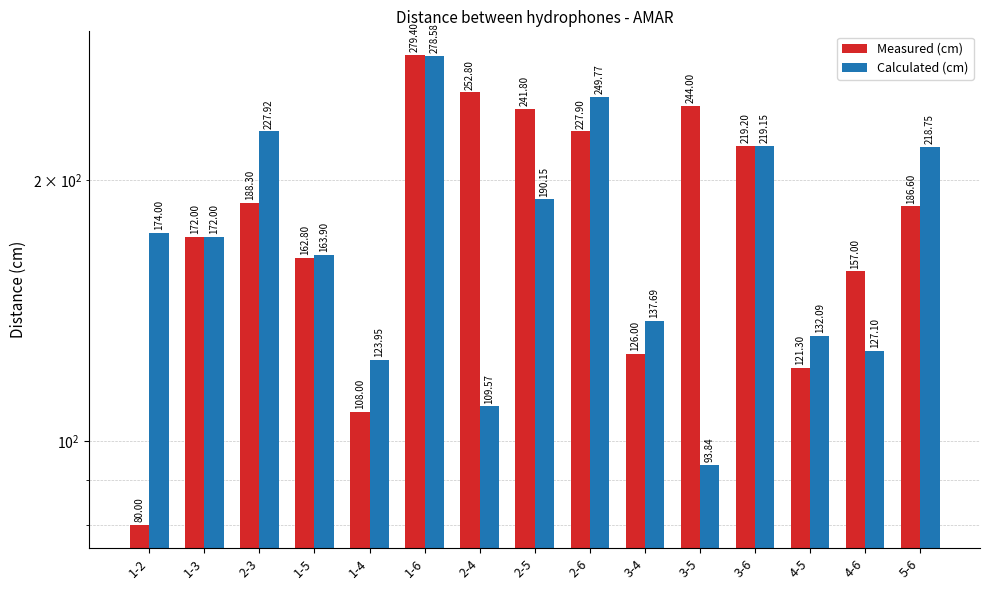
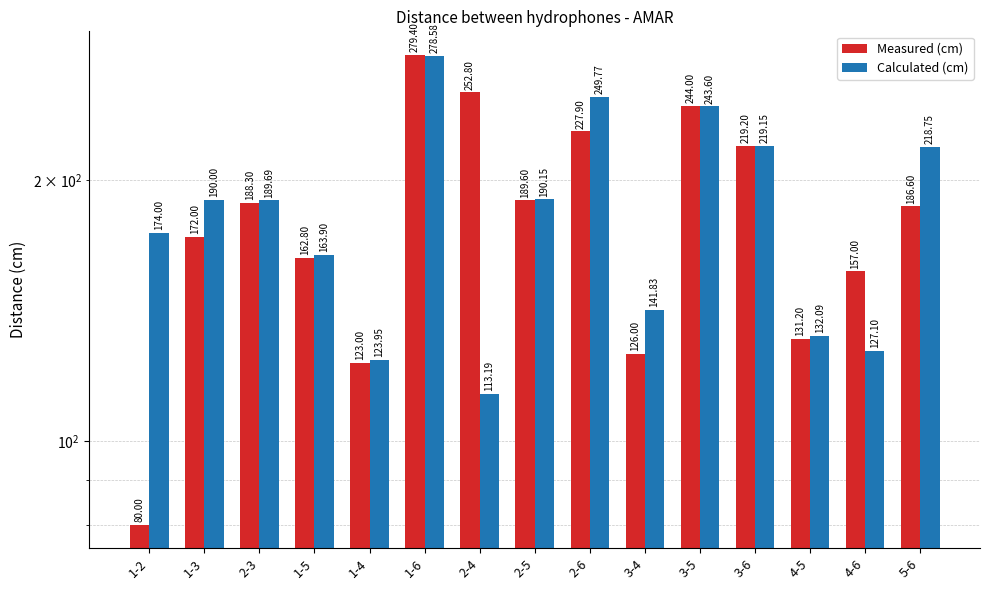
  {
    "Measured (cm)": {
      "1-2": 80.00,
      "1-3": 172.00,
      "2-3": 188.30,
      "1-5": 162.80,
-     "1-4": 108.00,
+     "1-4": 123.00,
      "1-6": 279.40,
      "2-4": 252.80,
-     "2-5": 241.80,
+     "2-5": 189.60,
      "2-6": 227.90,
      "3-4": 126.00,
      "3-5": 244.00,
      "3-6": 219.20,
-     "4-5": 121.30,
+     "4-5": 131.20,
      "4-6": 157.00,
      "5-6": 186.60
    },
    "Calculated (cm)": {
      "1-2": 174.00,
-     "1-3": 172.00,
-     "2-3": 227.92,
+     "1-3": 190.00,
+     "2-3": 189.69,
      "1-5": 163.90,
      "1-4": 123.95,
      "1-6": 278.58,
-     "2-4": 109.57,
+     "2-4": 113.19,
      "2-5": 190.15,
      "2-6": 249.77,
-     "3-4": 137.69,
-     "3-5": 93.84,
+     "3-4": 141.83,
+     "3-5": 243.60,
      "3-6": 219.15,
      "4-5": 132.09,
      "4-6": 127.10,
      "5-6": 218.75
    }
  }
